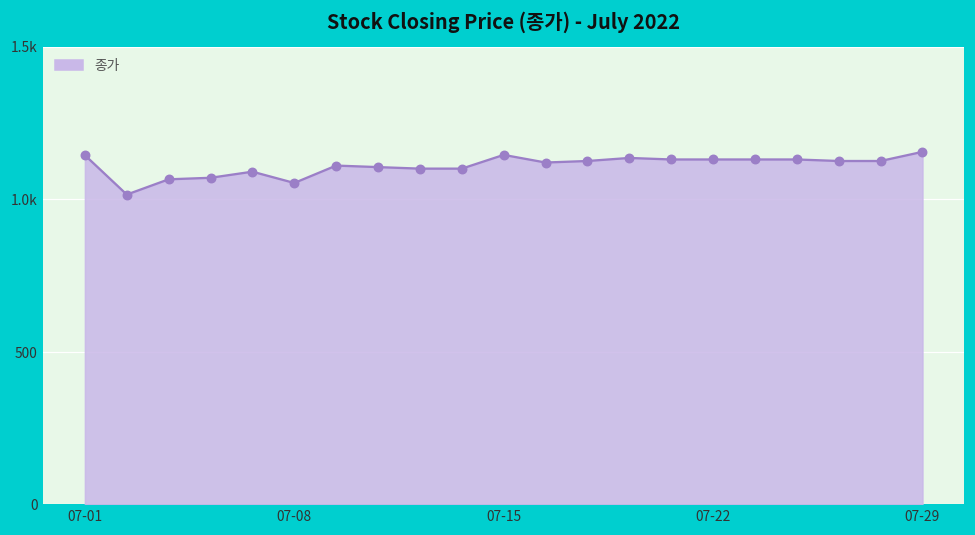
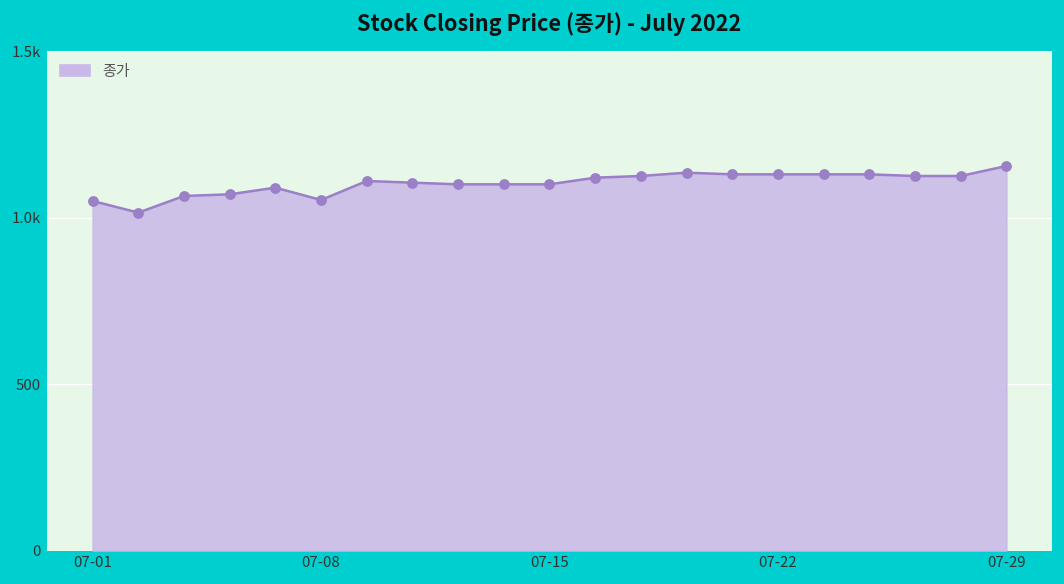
  {
-   "07-01": 1140,
+   "07-01": 1050,
    "07-08": 1050,
-   "07-15": 1150,
+   "07-15": 1100,
    "07-22": 1130,
    "07-29": 1160
  }
